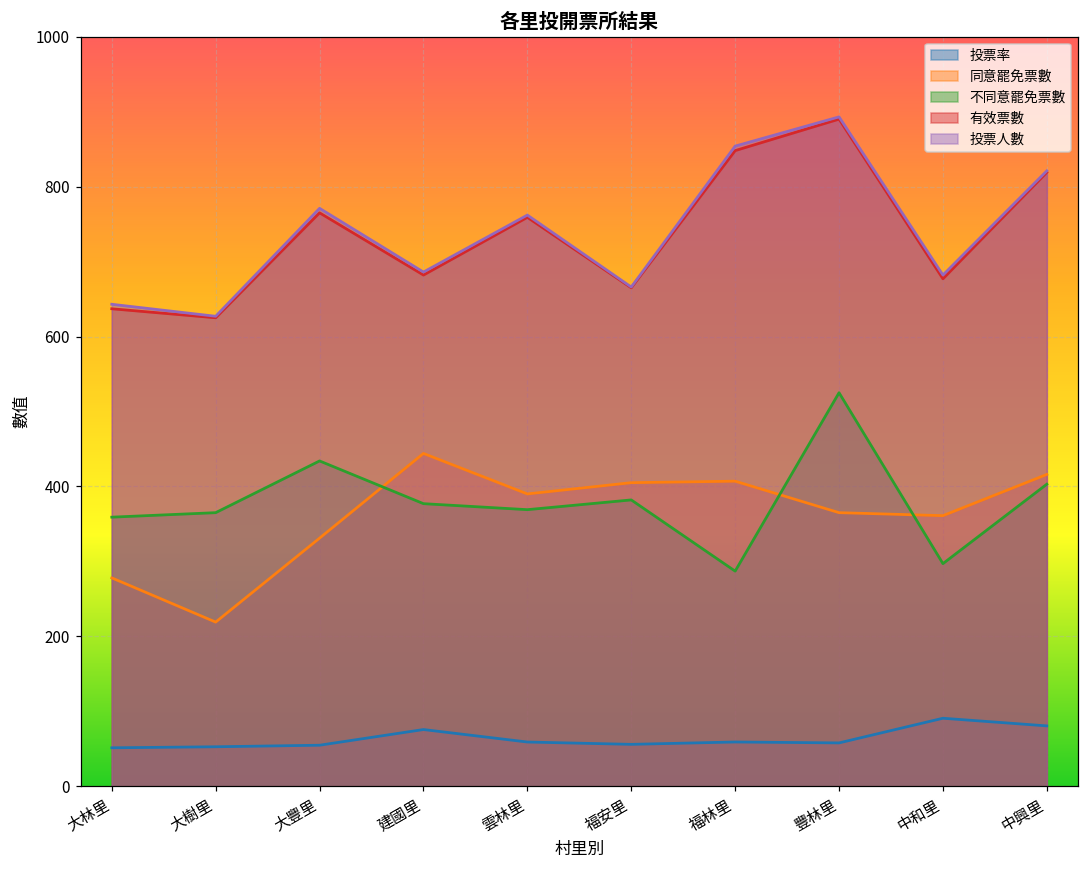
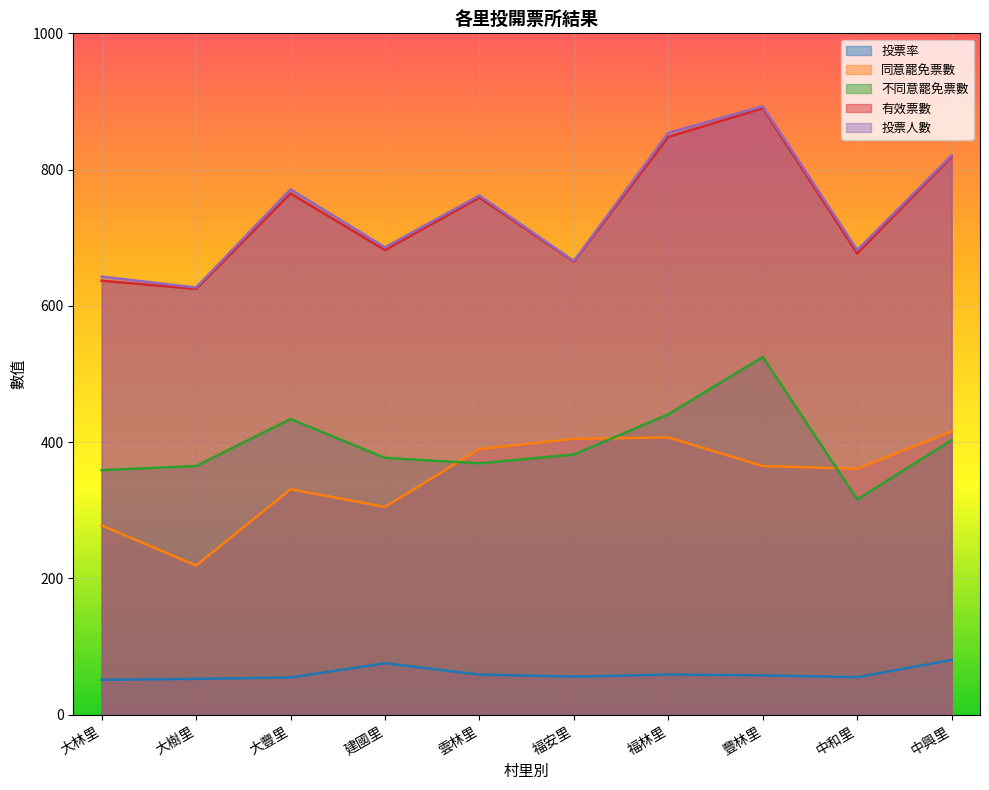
  {
    "投票率": {
      "大林里": 50,
      "大樹里": 50,
      "大豐里": 50,
      "建國里": 80,
      "雲林里": 60,
      "福安里": 60,
      "福林里": 60,
      "豐林里": 60,
-     "中和里": 90,
+     "中和里": 60,
      "中興里": 80
    },
    "同意罷免票數": {
      "大林里": 280,
      "大樹里": 220,
      "大豐里": 330,
-     "建國里": 440,
+     "建國里": 310,
      "雲林里": 390,
      "福安里": 410,
      "福林里": 410,
      "豐林里": 370,
      "中和里": 360,
      "中興里": 420
    },
    "不同意罷免票數": {
      "大林里": 360,
      "大樹里": 370,
      "大豐里": 430,
      "建國里": 380,
      "雲林里": 370,
      "福安里": 380,
-     "福林里": 290,
+     "福林里": 440,
      "豐林里": 530,
-     "中和里": 300,
+     "中和里": 320,
      "中興里": 400
    },
    "有效票數": {
      "大林里": 640,
      "大豐里": 770,
      "建國里": 680,
      "福林里": 850,
      "中和里": 680
    },
    "投票人數": {
      "大林里": 640,
      "大豐里": 770,
      "建國里": 690,
      "福林里": 850,
      "中和里": 680
    }
  }
